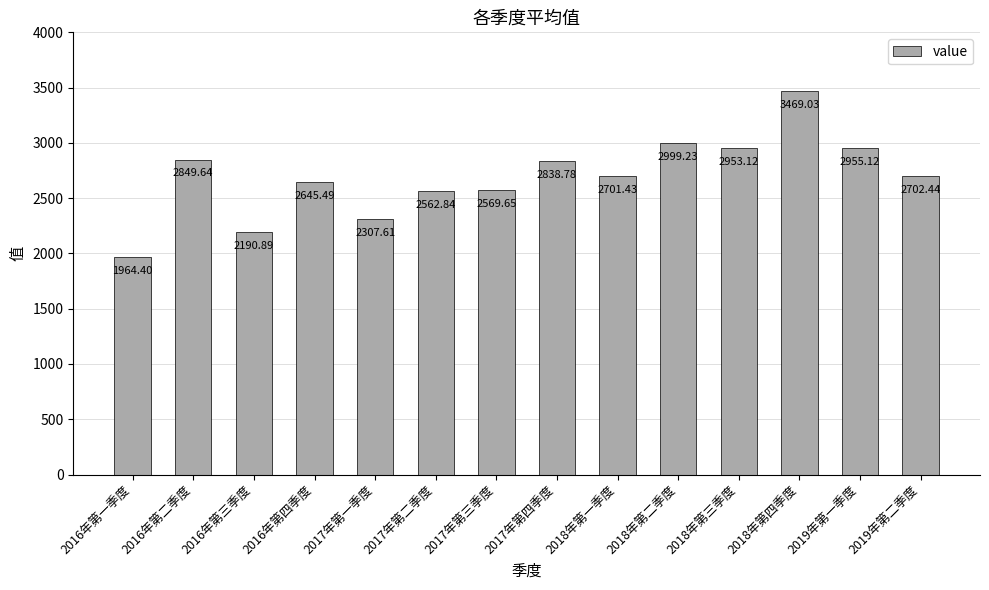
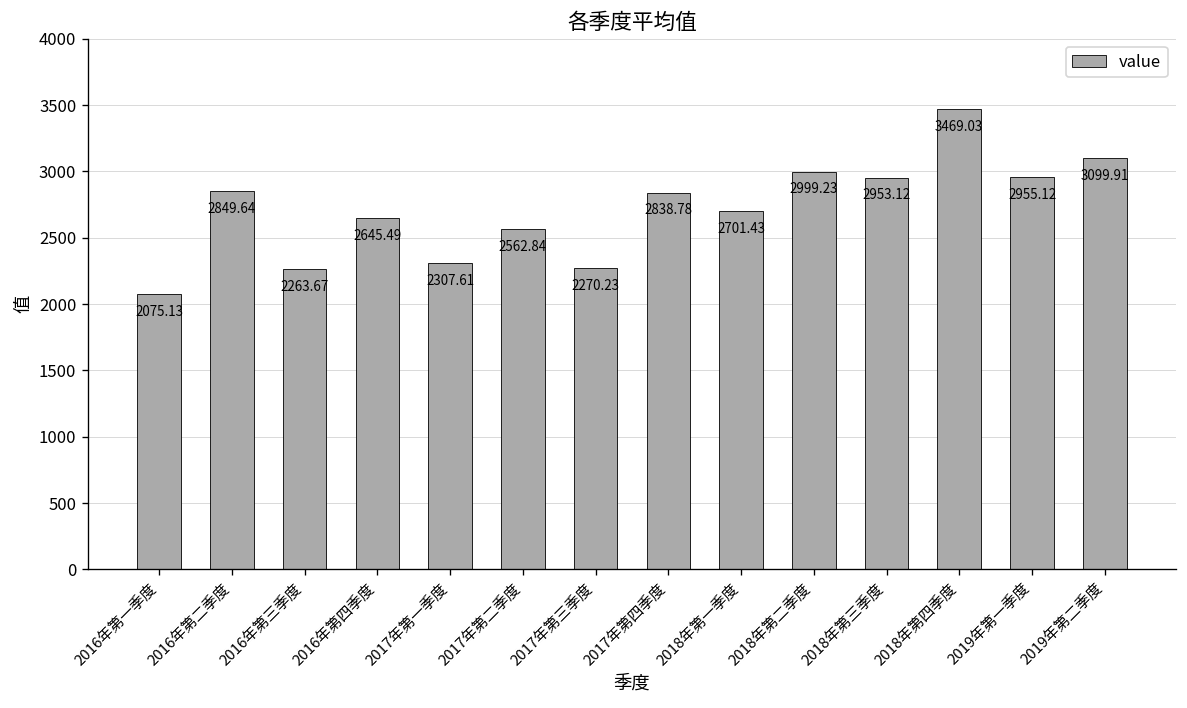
  {
-   "2016年第一季度": 1964.40,
+   "2016年第一季度": 2075.13,
    "2016年第二季度": 2849.64,
-   "2016年第三季度": 2190.89,
+   "2016年第三季度": 2263.67,
    "2016年第四季度": 2645.49,
    "2017年第一季度": 2307.61,
    "2017年第二季度": 2562.84,
-   "2017年第三季度": 2569.65,
+   "2017年第三季度": 2270.23,
    "2017年第四季度": 2838.78,
    "2018年第一季度": 2701.43,
    "2018年第二季度": 2999.23,
    "2018年第三季度": 2953.12,
    "2018年第四季度": 3469.03,
    "2019年第一季度": 2955.12,
-   "2019年第二季度": 2702.44
+   "2019年第二季度": 3099.91
  }
